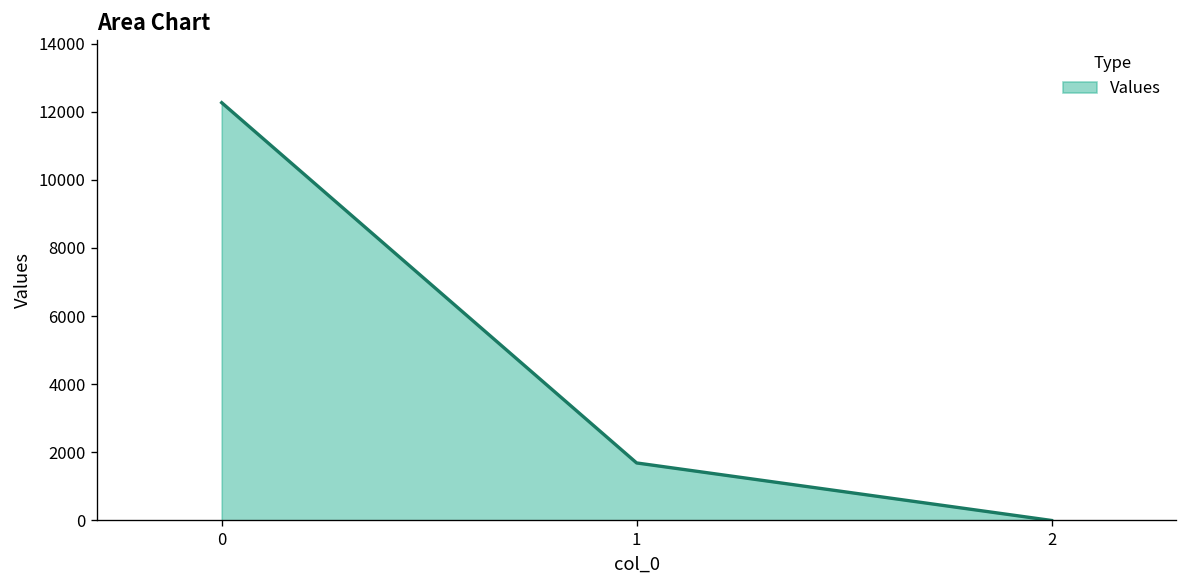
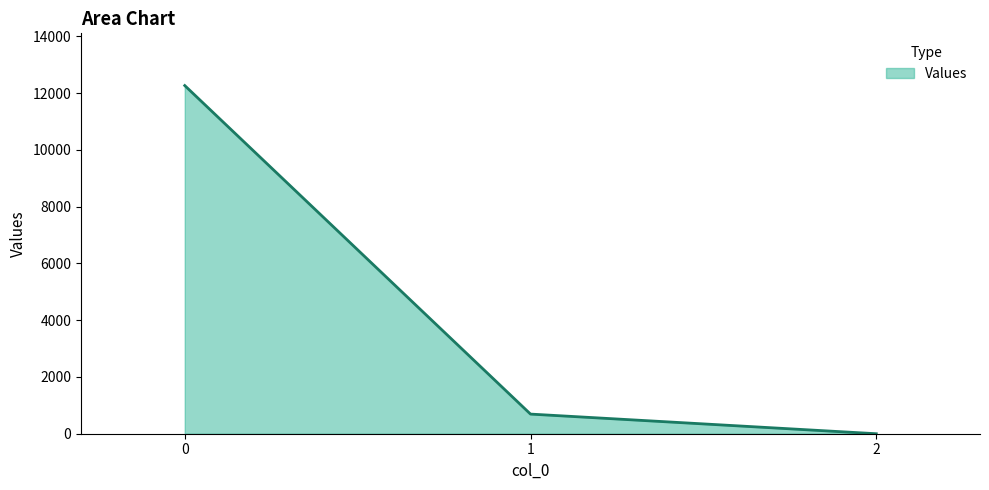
  {
    "0": 12300,
-   "1": 1700,
+   "1": 700,
    "2": 0
  }
